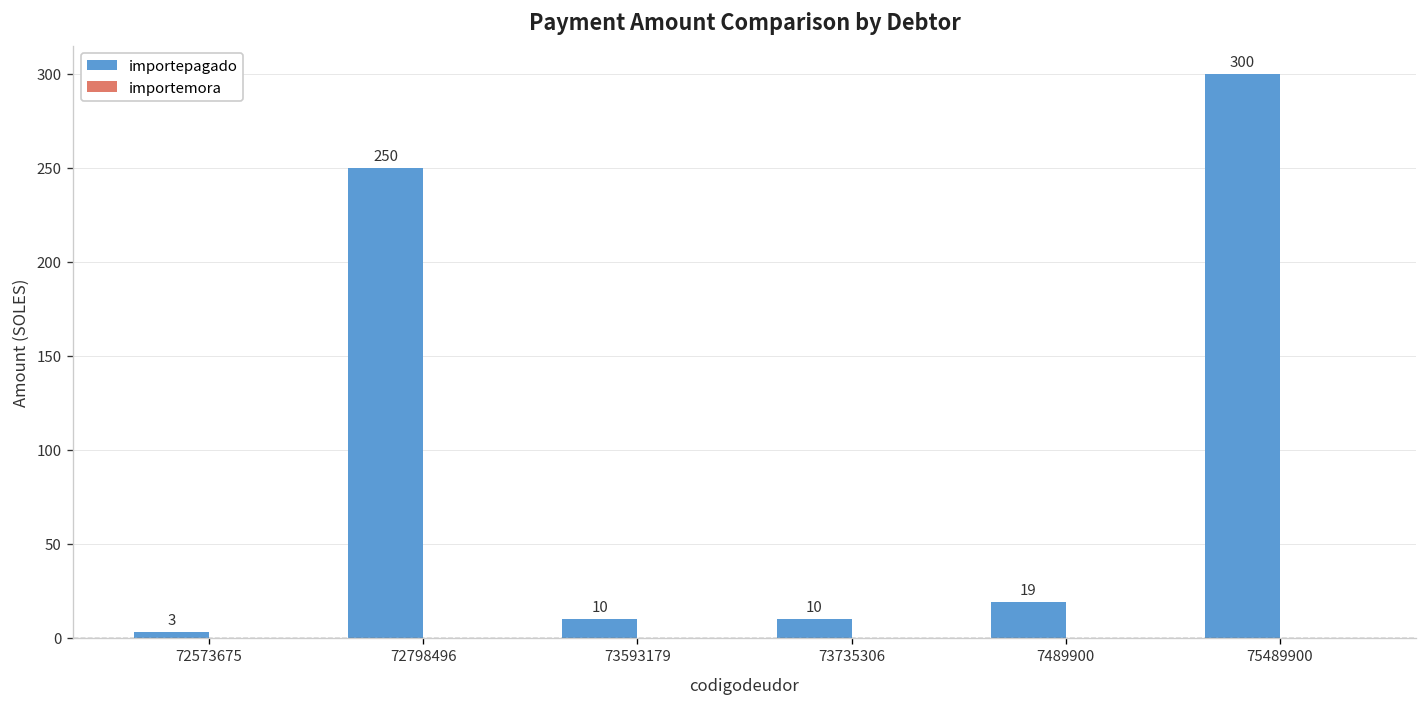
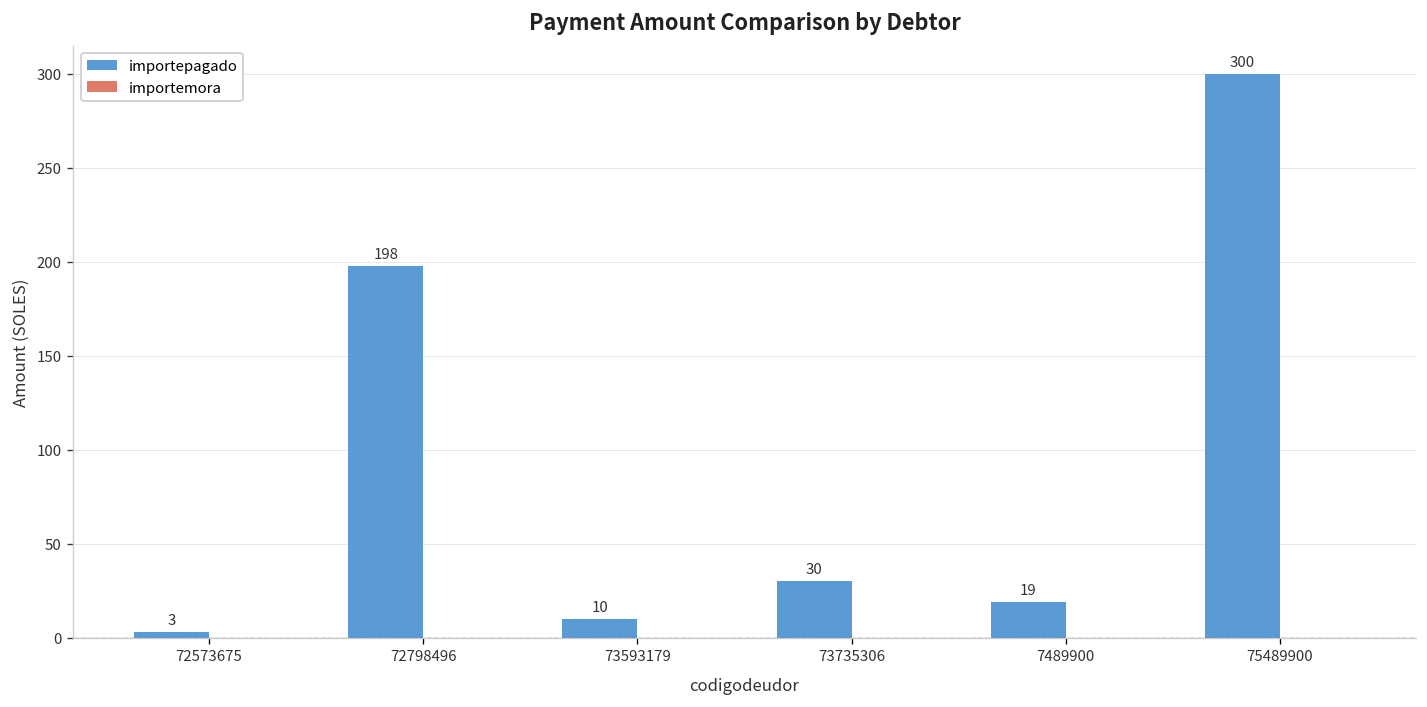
  {
    "importepagado": {
      "72573675": 3,
-     "72798496": 250,
+     "72798496": 198,
      "73593179": 10,
-     "73735306": 10,
+     "73735306": 30,
      "7489900": 19,
      "75489900": 300
    },
    "importemora": {
      "72573675": 0,
      "72798496": 0,
      "73593179": 0,
      "73735306": 0,
      "7489900": 0,
      "75489900": 0
    }
  }
